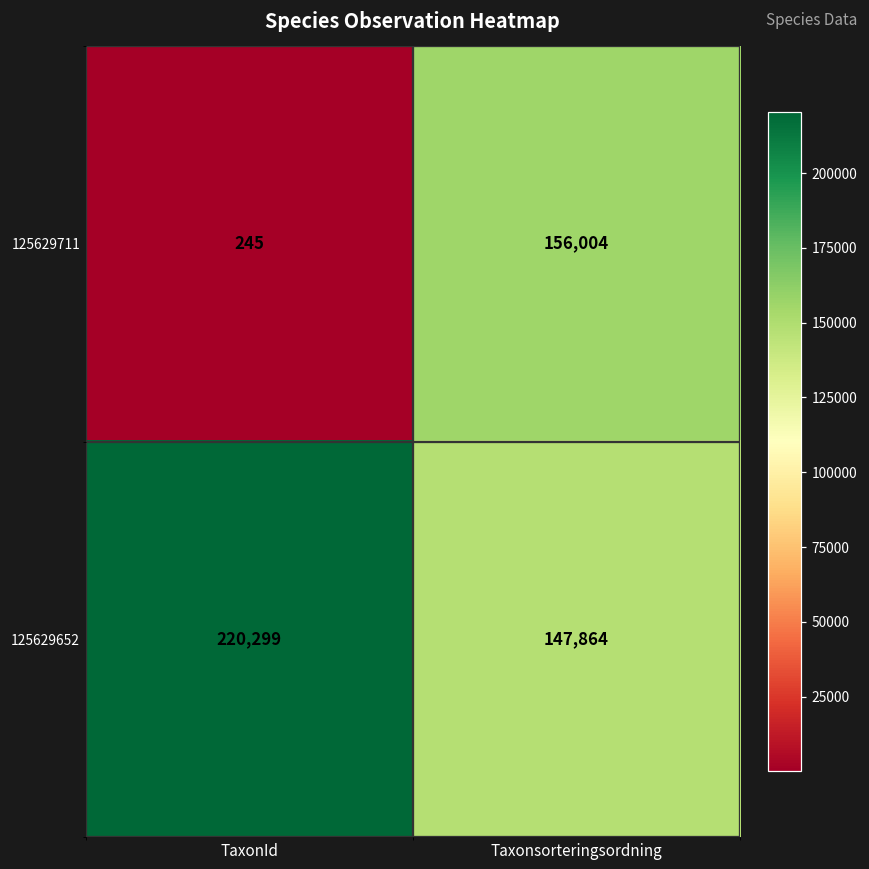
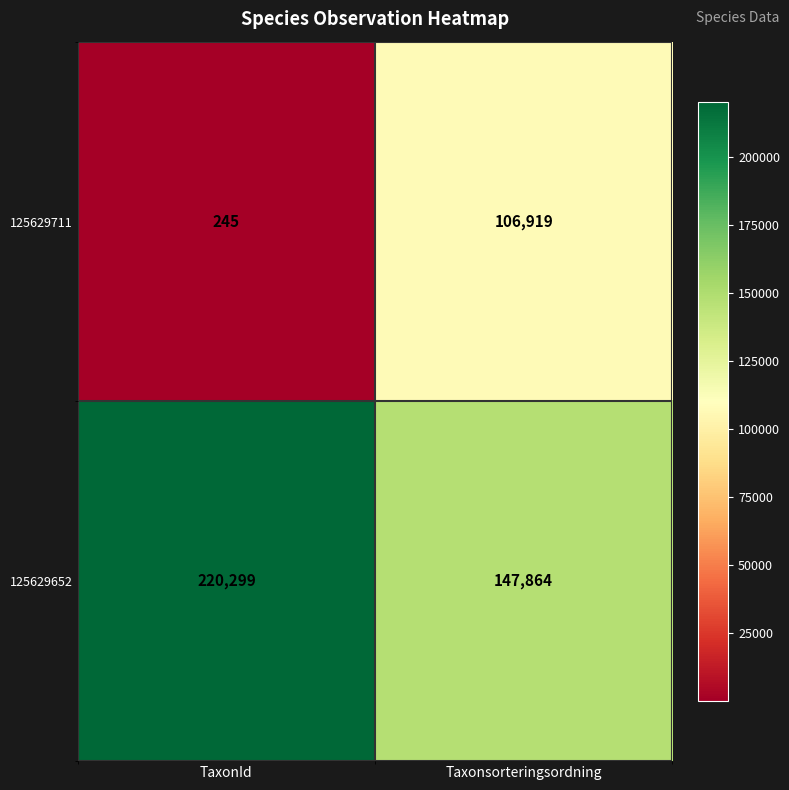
  {
    "125629711": {
      "TaxonId": "245",
-     "Taxonsorteringsordning": "156,004"
+     "Taxonsorteringsordning": "106,919"
    },
    "125629652": {
      "TaxonId": "220,299",
      "Taxonsorteringsordning": "147,864"
    }
  }
